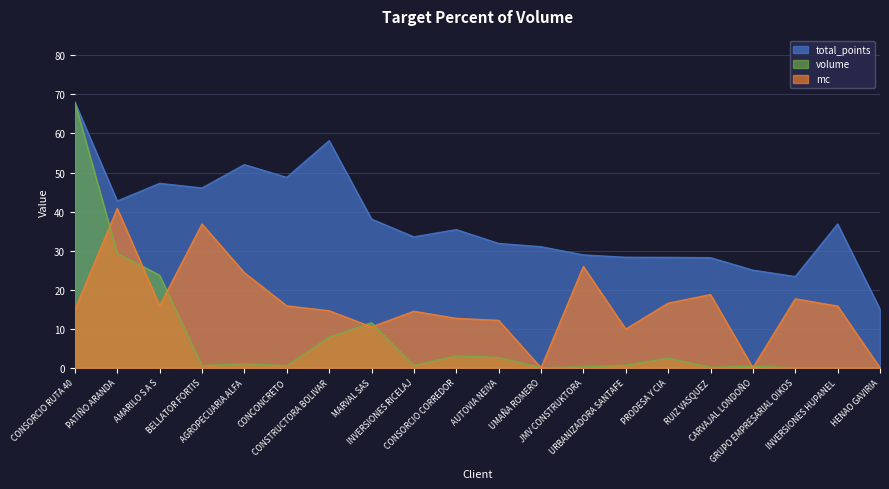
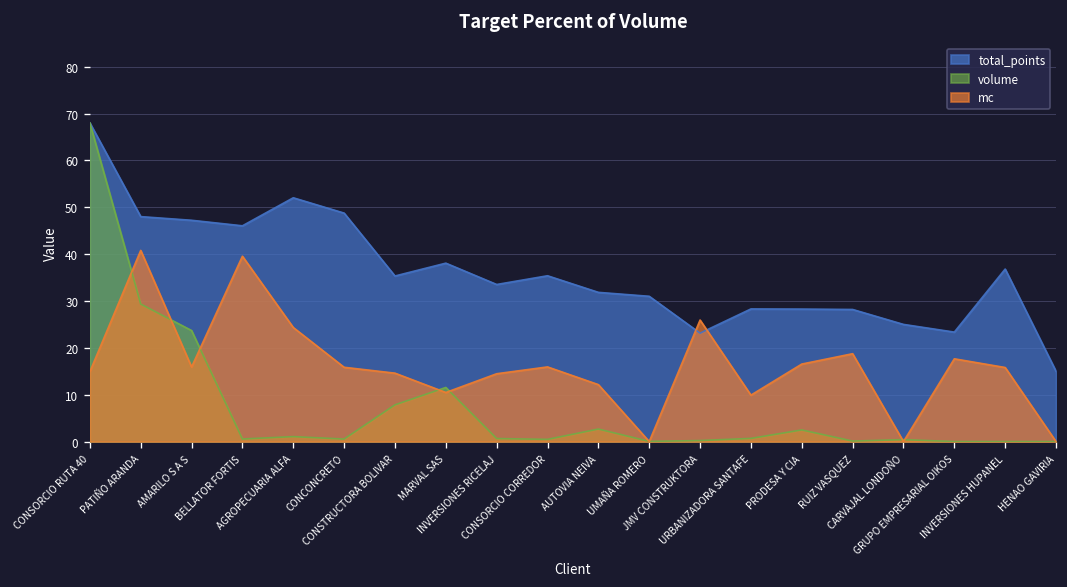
  {
    "total_points": {
-     "PATIÑO ARANDA": 43,
+     "PATIÑO ARANDA": 48,
      "AMARILO S A S": 47,
      "BELLATOR FORTIS": 46,
      "AGROPECUARIA ALFA": 52,
      "CONCONCRETO": 49,
-     "CONSTRUCTORA BOLIVAR": 58,
+     "CONSTRUCTORA BOLIVAR": 35,
      "MARVAL SAS": 38,
      "INVERSIONES RICELAJ": 34,
      "CONSORCIO CORREDOR": 35,
      "AUTOVIA NEIVA": 32,
      "UMAÑA ROMERO": 31,
-     "JMV CONSTRUKTORA": 29,
+     "JMV CONSTRUKTORA": 23,
      "URBANIZADORA SANTAFE": 28,
      "PRODESA Y CIA": 28,
      "RUIZ VASQUEZ": 28,
      "CARVAJAL LONDOÑO": 25,
      "GRUPO EMPRESARIAL OIKOS": 23,
      "INVERSIONES HUPANEL": 37,
      "HENAO GAVIRIA": 15
    },
    "volume": {
      "PATIÑO ARANDA": 29,
      "AMARILO S A S": 24,
      "BELLATOR FORTIS": 1,
      "AGROPECUARIA ALFA": 1,
      "CONCONCRETO": 1,
      "CONSTRUCTORA BOLIVAR": 8,
      "MARVAL SAS": 12,
      "INVERSIONES RICELAJ": 1,
-     "CONSORCIO CORREDOR": 3,
+     "CONSORCIO CORREDOR": 0,
      "AUTOVIA NEIVA": 3,
      "JMV CONSTRUKTORA": 0,
      "URBANIZADORA SANTAFE": 1,
      "PRODESA Y CIA": 2,
      "RUIZ VASQUEZ": 0,
      "GRUPO EMPRESARIAL OIKOS": 0,
      "INVERSIONES HUPANEL": 0
    },
    "mc": {
      "CONSORCIO RUTA 40": 15,
      "PATIÑO ARANDA": 41,
      "AMARILO S A S": 16,
-     "BELLATOR FORTIS": 37,
+     "BELLATOR FORTIS": 40,
      "AGROPECUARIA ALFA": 24,
      "CONCONCRETO": 16,
      "CONSTRUCTORA BOLIVAR": 15,
      "MARVAL SAS": 10,
      "INVERSIONES RICELAJ": 14,
-     "CONSORCIO CORREDOR": 13,
+     "CONSORCIO CORREDOR": 16,
      "AUTOVIA NEIVA": 12,
      "JMV CONSTRUKTORA": 26,
      "URBANIZADORA SANTAFE": 10,
      "PRODESA Y CIA": 17,
      "RUIZ VASQUEZ": 19,
      "GRUPO EMPRESARIAL OIKOS": 18,
      "INVERSIONES HUPANEL": 16
    }
  }
